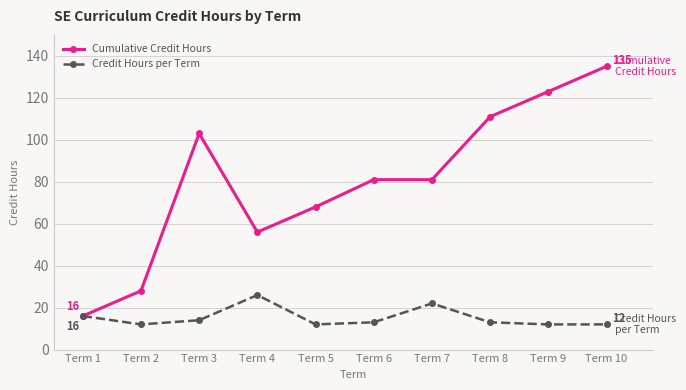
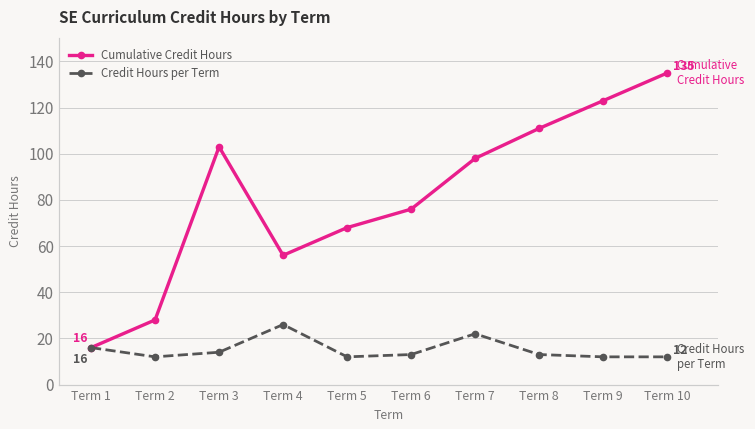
  {
    "Cumulative Credit Hours": {
      "Term 2": 28,
      "Term 3": 103,
      "Term 4": 56,
      "Term 5": 68,
-     "Term 6": 81,
-     "Term 7": 81,
+     "Term 6": 76,
+     "Term 7": 98,
      "Term 8": 111,
      "Term 9": 123
    },
    "Credit Hours per Term": {
      "Term 2": 12,
      "Term 3": 14,
      "Term 4": 26,
      "Term 5": 12,
      "Term 6": 13,
      "Term 7": 22,
      "Term 8": 13,
      "Term 9": 12
    }
  }
